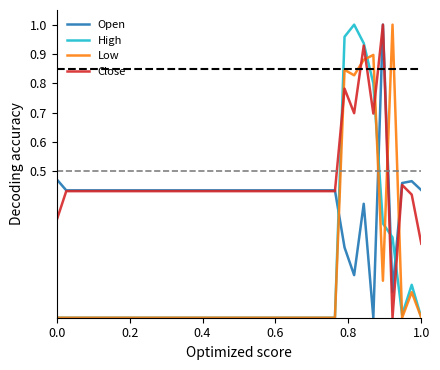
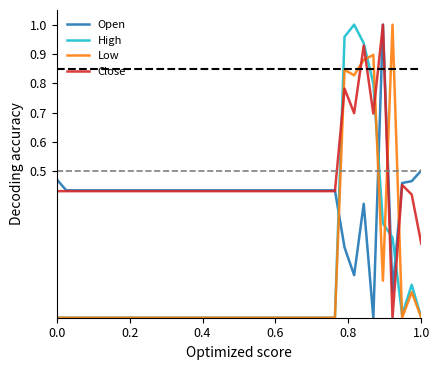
  {
    "Open": {
      "0.0": 0.47,
-     "1.0": 0.44
+     "1.0": 0.50
    },
    "Close": {
-     "0.0": 0.33,
+     "0.0": 0.43,
      "1.0": 0.25
    }
  }
